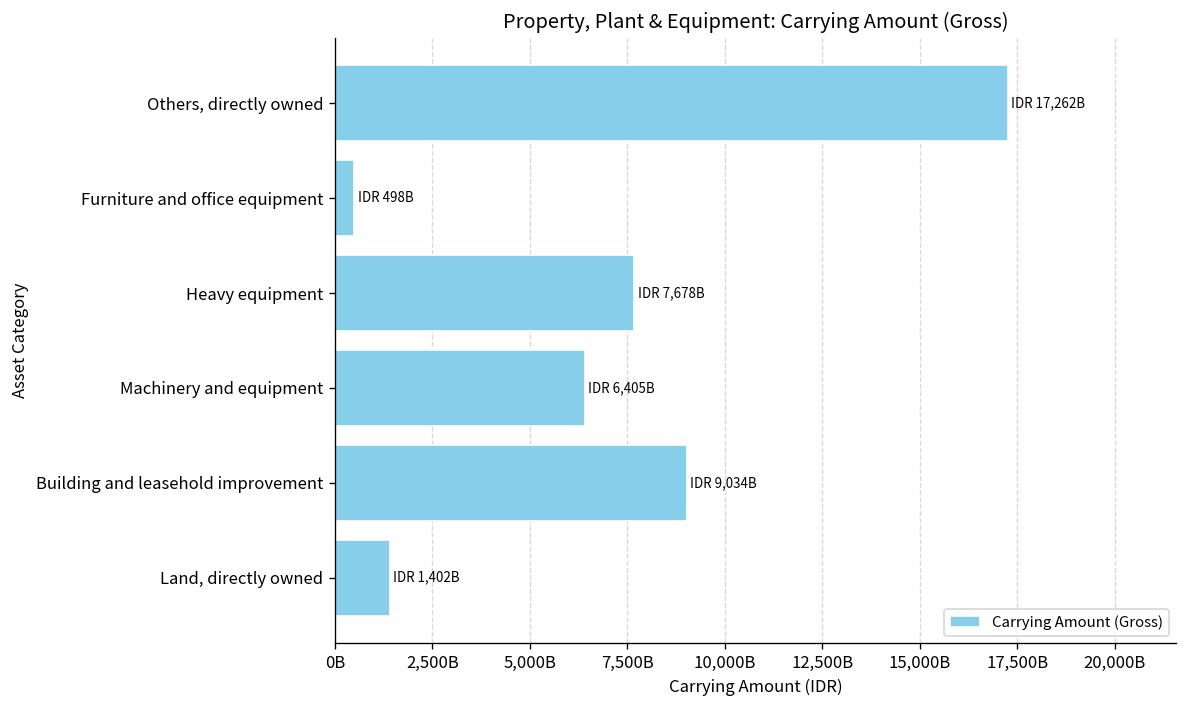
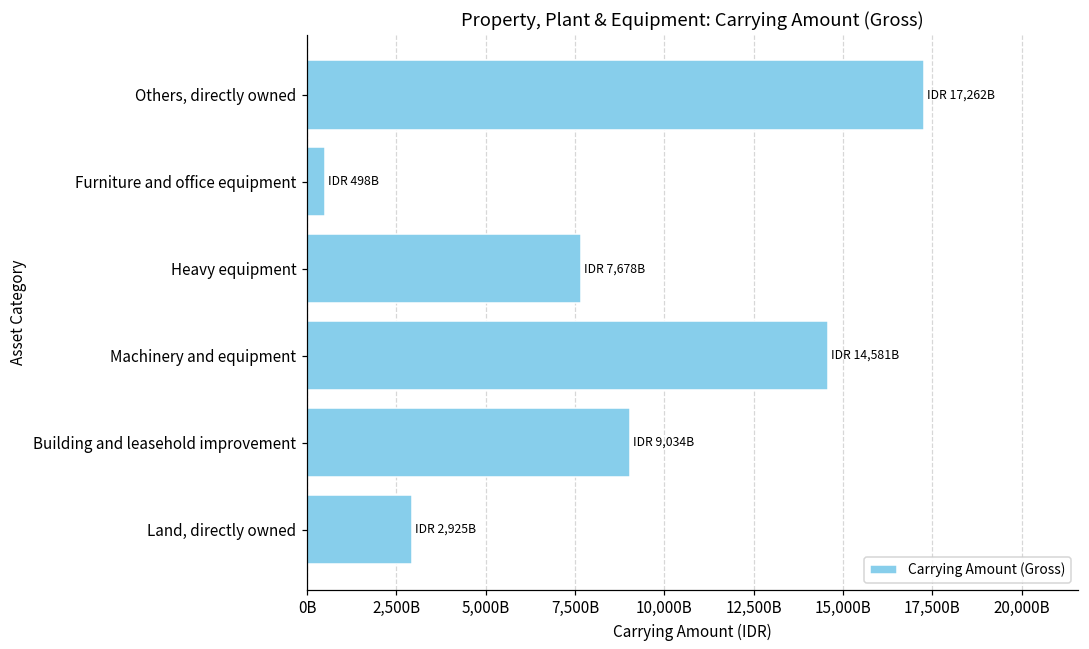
  {
    "Others, directly owned": "17,262B",
    "Furniture and office equipment": "498B",
    "Heavy equipment": "7,678B",
-   "Machinery and equipment": "6,405B",
+   "Machinery and equipment": "14,581B",
    "Building and leasehold improvement": "9,034B",
-   "Land, directly owned": "1,402B"
+   "Land, directly owned": "2,925B"
  }
